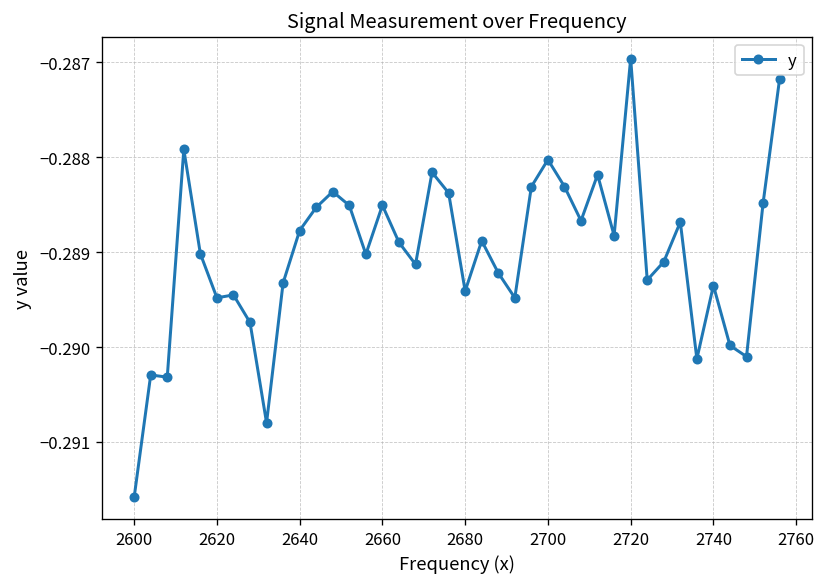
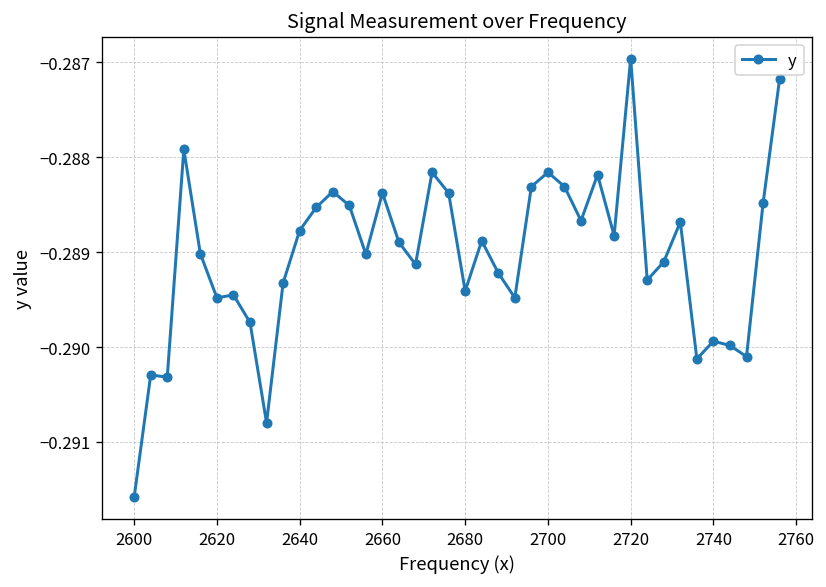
  {
    "2600": -0.2916,
    "2620": -0.2895,
    "2640": -0.2888,
-   "2660": -0.2885,
+   "2660": -0.2884,
    "2680": -0.2894,
-   "2700": -0.2880,
+   "2700": -0.2882,
    "2720": -0.2870,
-   "2740": -0.2894
+   "2740": -0.2899
  }
